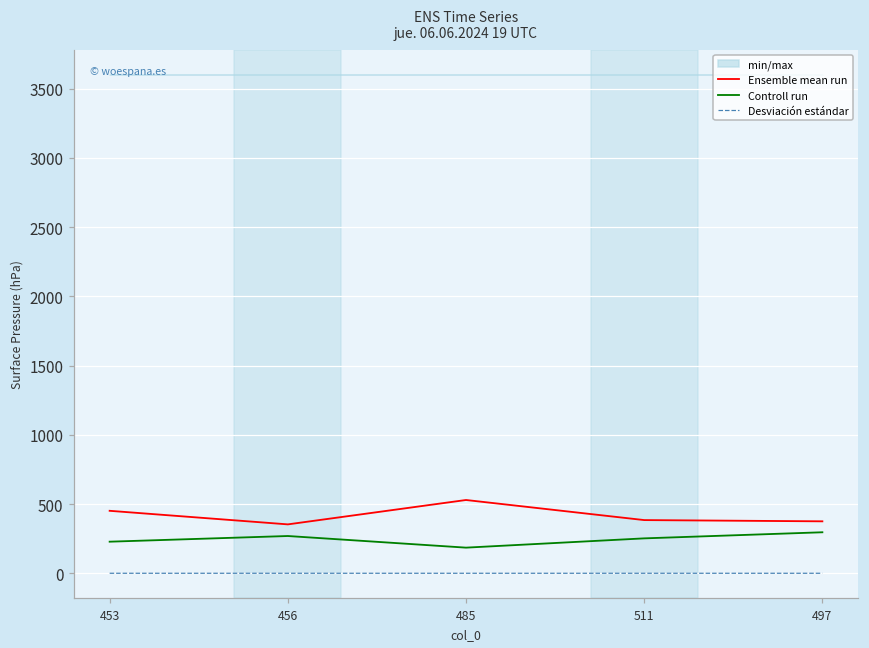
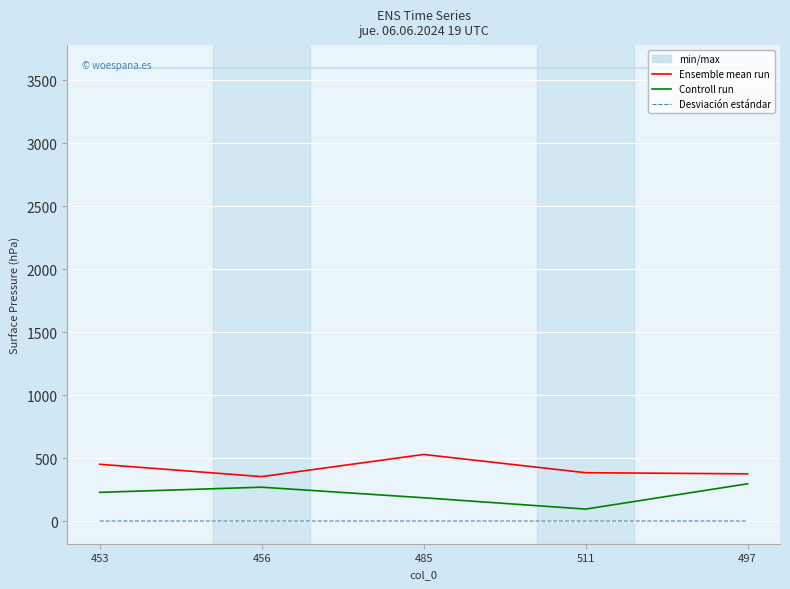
  {
    "Ensemble mean run": {
      "453": 450,
      "456": 350,
      "485": 530,
      "511": 380,
      "497": 380
    },
    "Controll run": {
      "453": 230,
      "456": 270,
      "485": 190,
-     "511": 250,
+     "511": 100,
      "497": 300
    },
    "Desviación estándar": {
      "453": 0,
      "456": 0,
      "485": 0,
      "511": 0,
      "497": 0
    }
  }
